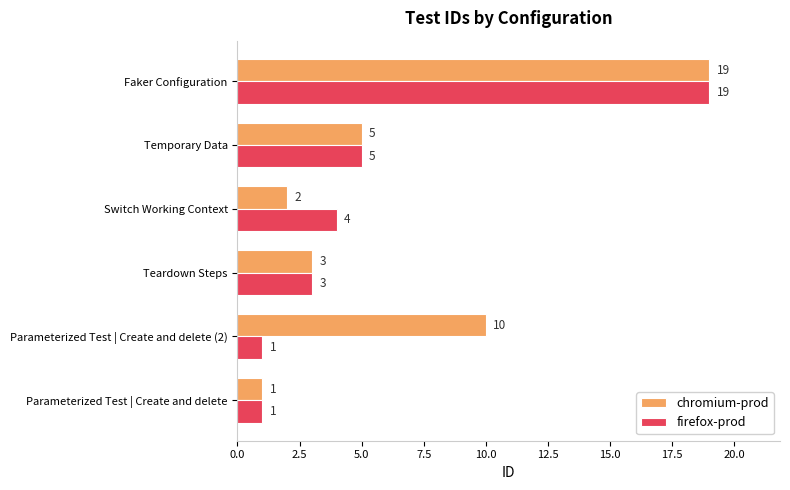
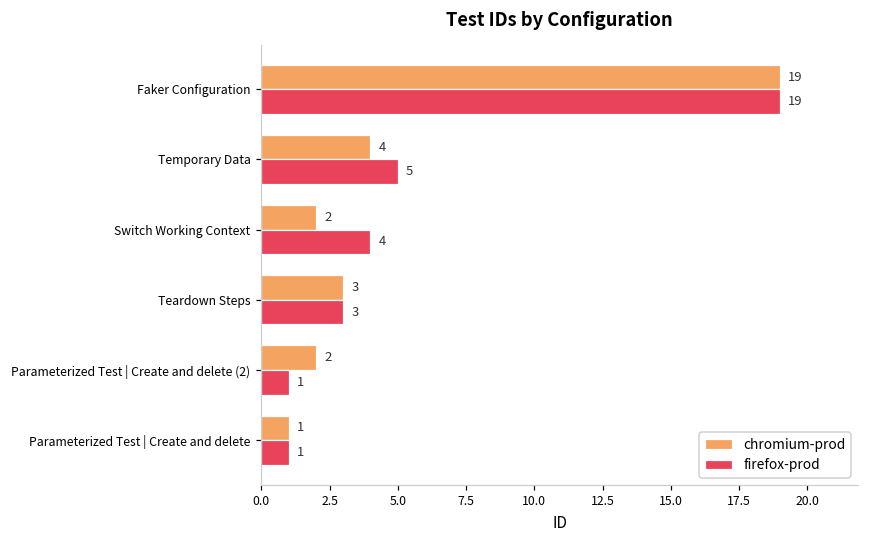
  {
    "chromium-prod": {
      "Faker Configuration": 19,
-     "Temporary Data": 5,
+     "Temporary Data": 4,
      "Switch Working Context": 2,
      "Teardown Steps": 3,
-     "Parameterized Test | Create and delete (2)": 10,
+     "Parameterized Test | Create and delete (2)": 2,
      "Parameterized Test | Create and delete": 1
    },
    "firefox-prod": {
      "Faker Configuration": 19,
      "Temporary Data": 5,
      "Switch Working Context": 4,
      "Teardown Steps": 3,
      "Parameterized Test | Create and delete (2)": 1,
      "Parameterized Test | Create and delete": 1
    }
  }
